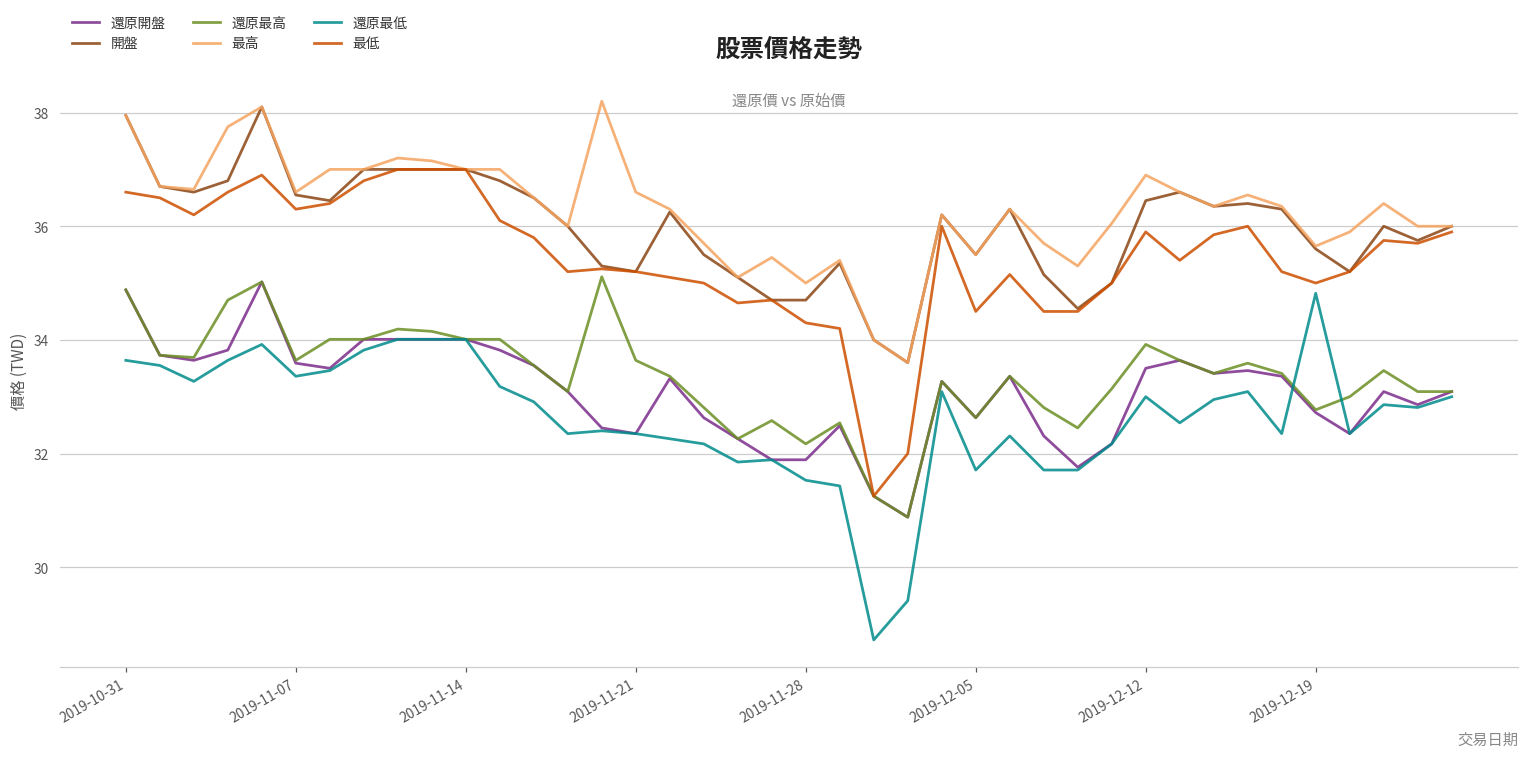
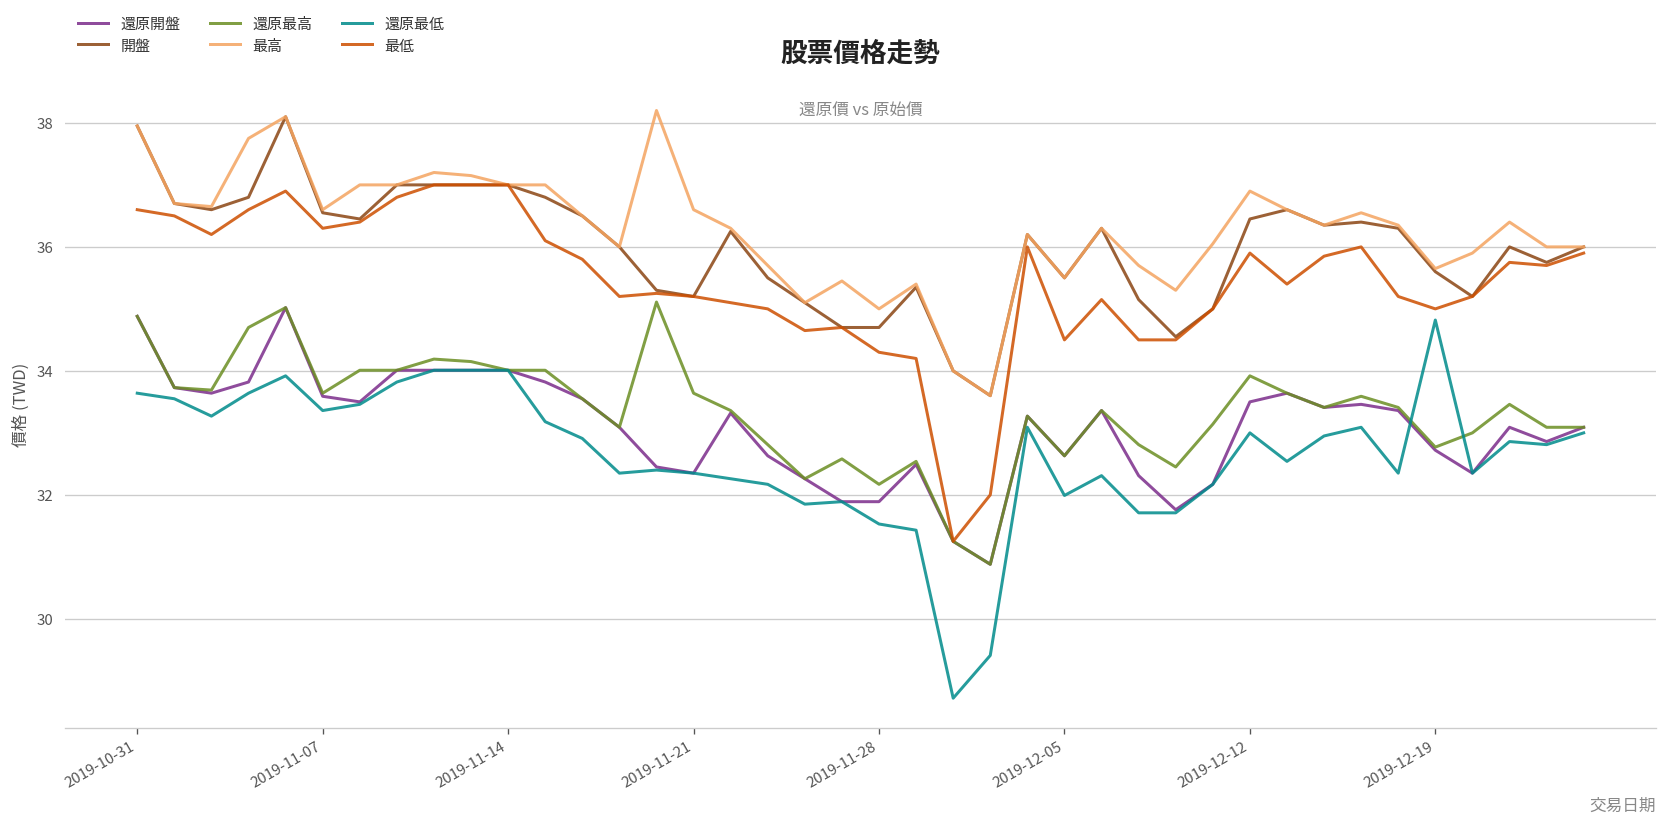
  {
    "還原開盤": {
      "2019-11-28": 31.9,
      "2019-12-12": 33.5,
      "2019-12-19": 32.7
    },
    "開盤": {
      "2019-11-07": 36.6,
      "2019-11-28": 34.7,
      "2019-12-12": 36.5,
      "2019-12-19": 35.6
    },
    "還原最高": {
      "2019-11-21": 33.6,
      "2019-11-28": 32.2,
      "2019-12-12": 33.9,
      "2019-12-19": 32.8
    },
    "最高": {
      "2019-11-07": 36.6,
      "2019-11-21": 36.6,
      "2019-11-28": 35.0,
      "2019-12-12": 36.9,
      "2019-12-19": 35.7
    },
    "還原最低": {
      "2019-10-31": 33.6,
      "2019-11-07": 33.4,
      "2019-11-28": 31.5,
-     "2019-12-05": 31.7,
+     "2019-12-05": 32.0,
      "2019-12-12": 33.0,
      "2019-12-19": 34.8
    },
    "最低": {
      "2019-10-31": 36.6,
      "2019-11-07": 36.3,
      "2019-11-28": 34.3,
      "2019-12-05": 34.5,
      "2019-12-12": 35.9,
      "2019-12-19": 35.0
    }
  }
